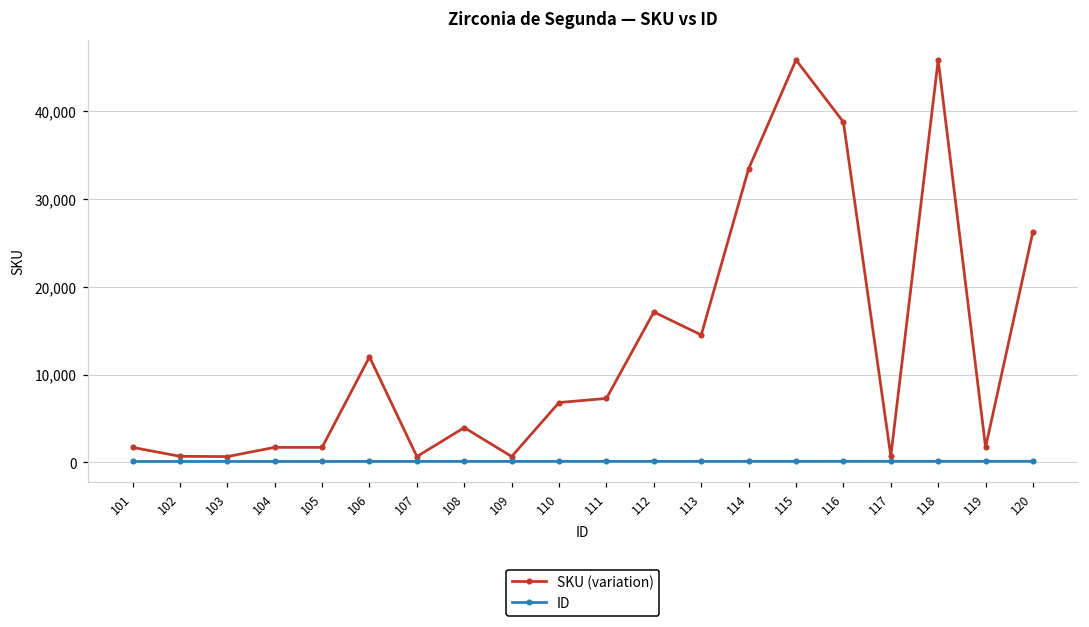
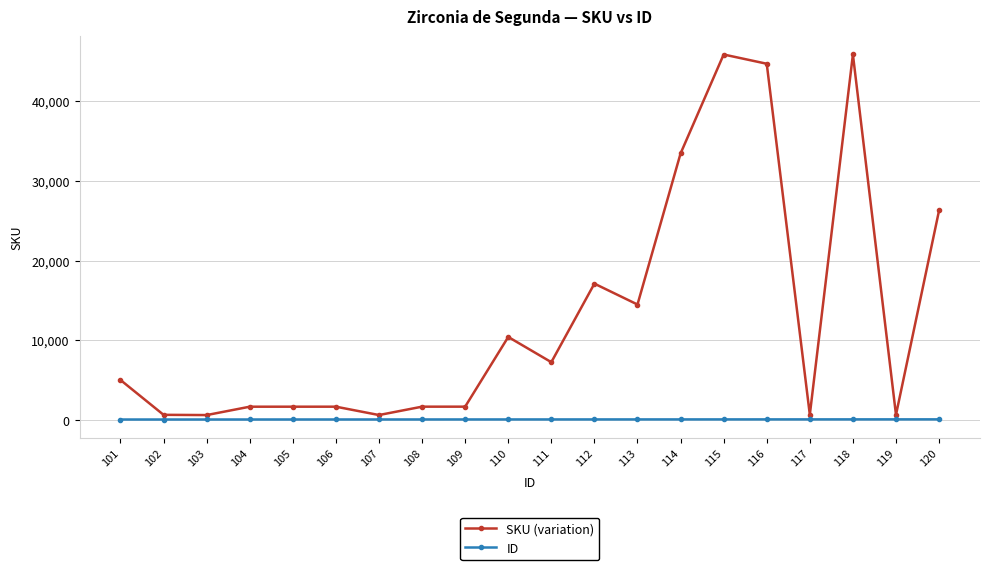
  {
    "SKU (variation)": {
-     "101": "2,000",
+     "101": "5,000",
      "102": "1,000",
      "103": "1,000",
      "104": "2,000",
      "105": "2,000",
-     "106": "12,000",
+     "106": "2,000",
      "107": "1,000",
-     "108": "4,000",
-     "109": "1,000",
-     "110": "7,000",
+     "108": "2,000",
+     "109": "2,000",
+     "110": "10,000",
      "111": "7,000",
      "112": "17,000",
      "113": "15,000",
      "114": "33,000",
      "115": "46,000",
-     "116": "39,000",
+     "116": "45,000",
      "117": "1,000",
      "118": "46,000",
-     "119": "2,000",
+     "119": "1,000",
      "120": "26,000"
    },
    "ID": {
      "101": "0",
      "102": "0",
      "103": "0",
      "104": "0",
      "105": "0",
      "106": "0",
      "107": "0",
      "108": "0",
      "109": "0",
      "110": "0",
      "111": "0",
      "112": "0",
      "113": "0",
      "114": "0",
      "115": "0",
      "116": "0",
      "117": "0",
      "118": "0",
      "119": "0",
      "120": "0"
    }
  }
